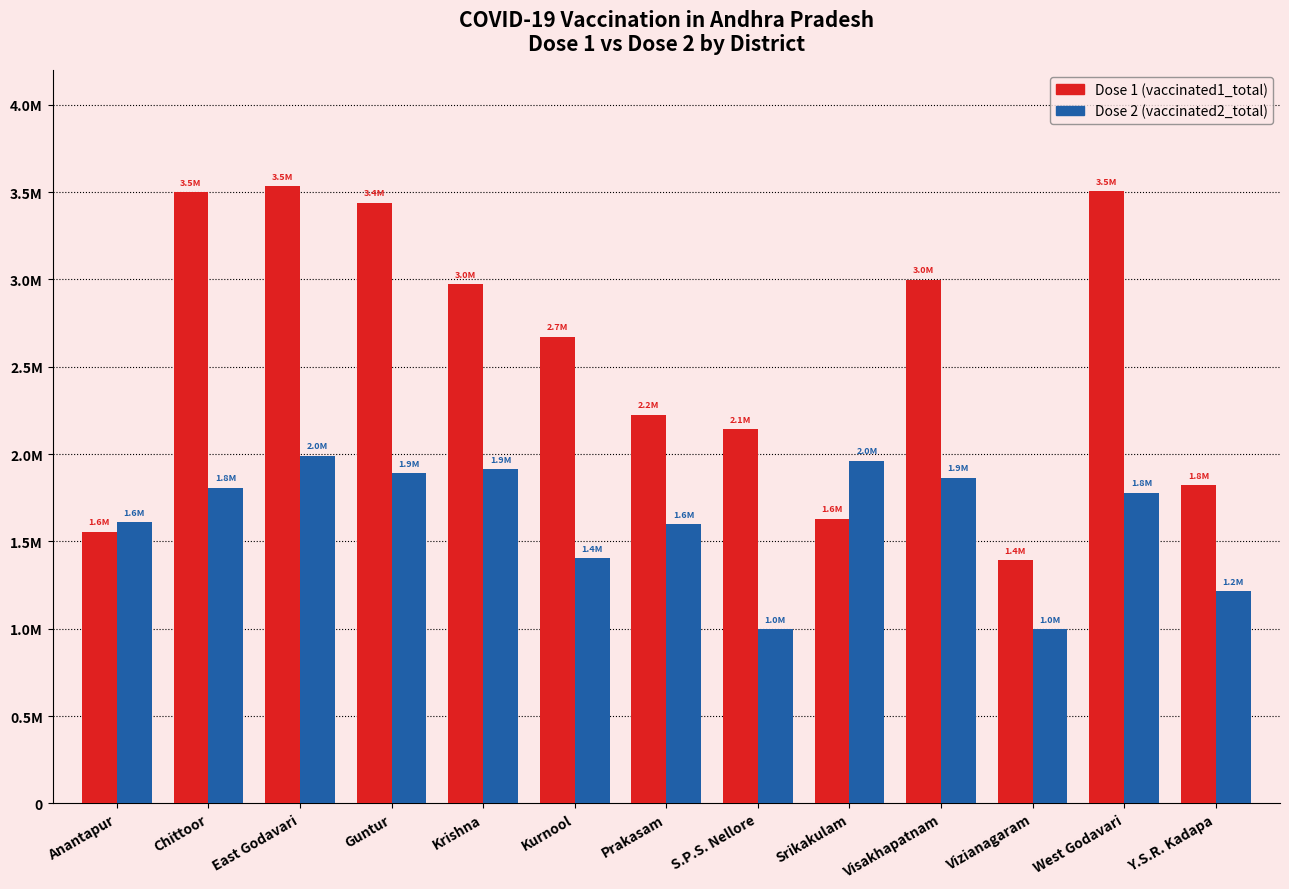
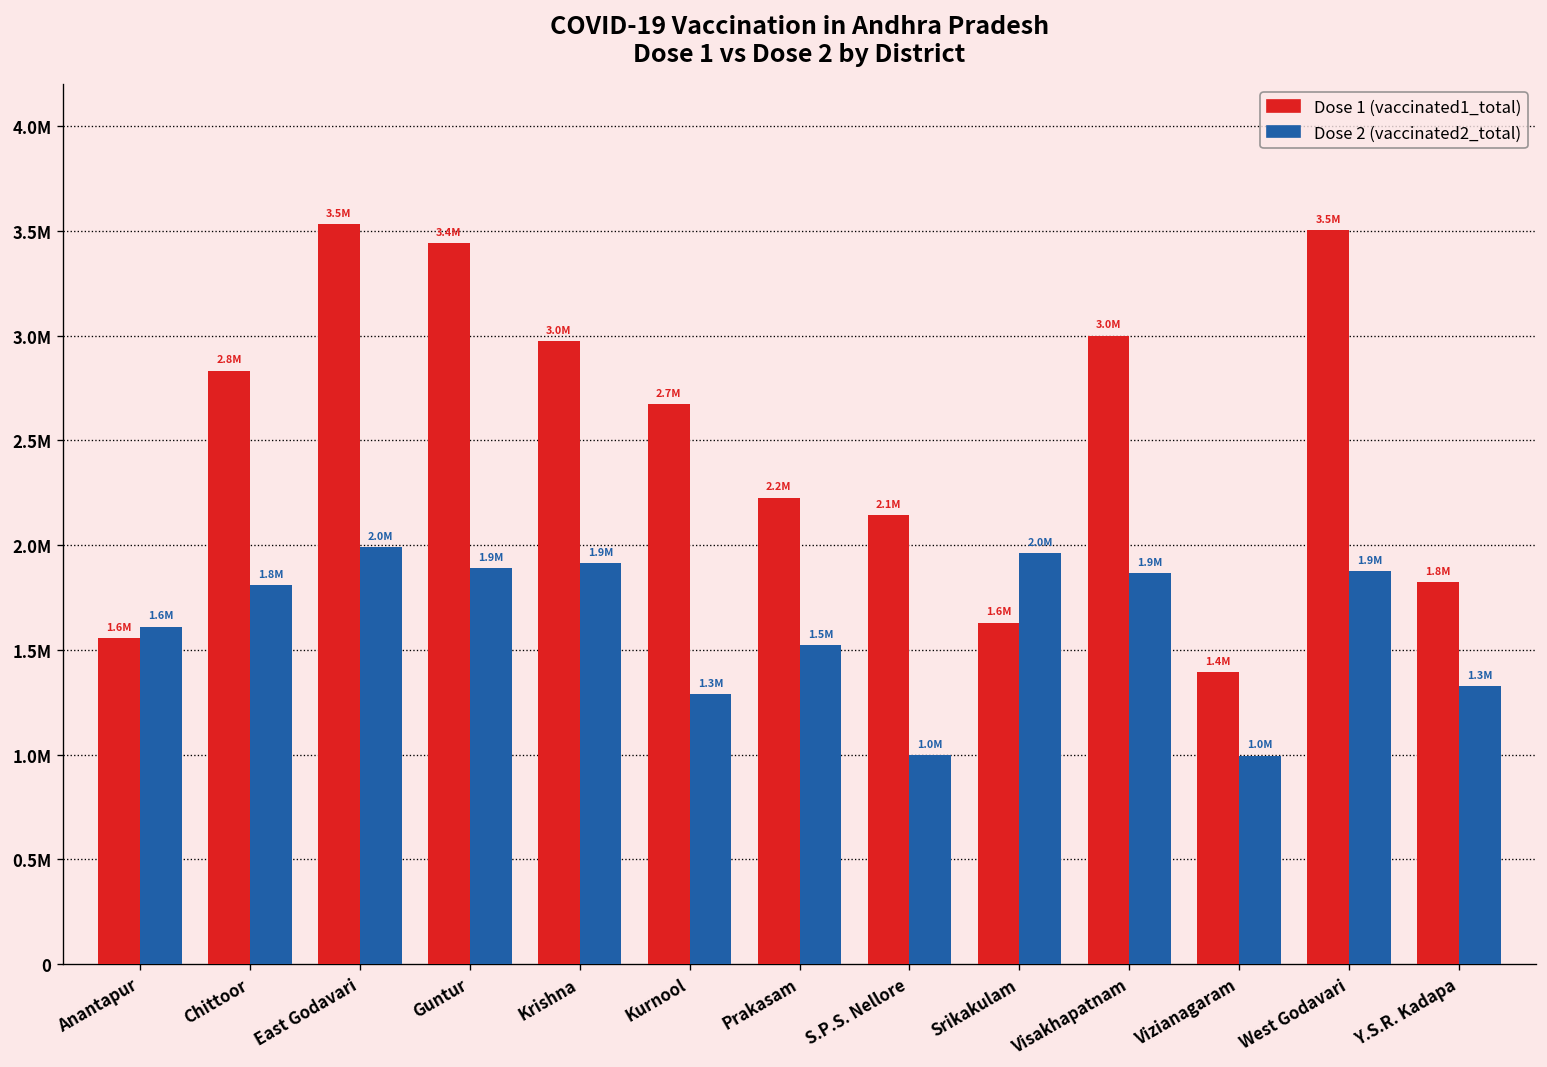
  {
    "Dose 1 (vaccinated1_total)": {
      "Anantapur": "1.6M",
-     "Chittoor": "3.5M",
+     "Chittoor": "2.8M",
      "East Godavari": "3.5M",
      "Guntur": "3.4M",
      "Krishna": "3.0M",
      "Kurnool": "2.7M",
      "Prakasam": "2.2M",
      "S.P.S. Nellore": "2.1M",
      "Srikakulam": "1.6M",
      "Visakhapatnam": "3.0M",
      "Vizianagaram": "1.4M",
      "West Godavari": "3.5M",
      "Y.S.R. Kadapa": "1.8M"
    },
    "Dose 2 (vaccinated2_total)": {
      "Anantapur": "1.6M",
      "Chittoor": "1.8M",
      "East Godavari": "2.0M",
      "Guntur": "1.9M",
      "Krishna": "1.9M",
-     "Kurnool": "1.4M",
-     "Prakasam": "1.6M",
+     "Kurnool": "1.3M",
+     "Prakasam": "1.5M",
      "S.P.S. Nellore": "1.0M",
      "Srikakulam": "2.0M",
      "Visakhapatnam": "1.9M",
      "Vizianagaram": "1.0M",
-     "West Godavari": "1.8M",
-     "Y.S.R. Kadapa": "1.2M"
+     "West Godavari": "1.9M",
+     "Y.S.R. Kadapa": "1.3M"
    }
  }
